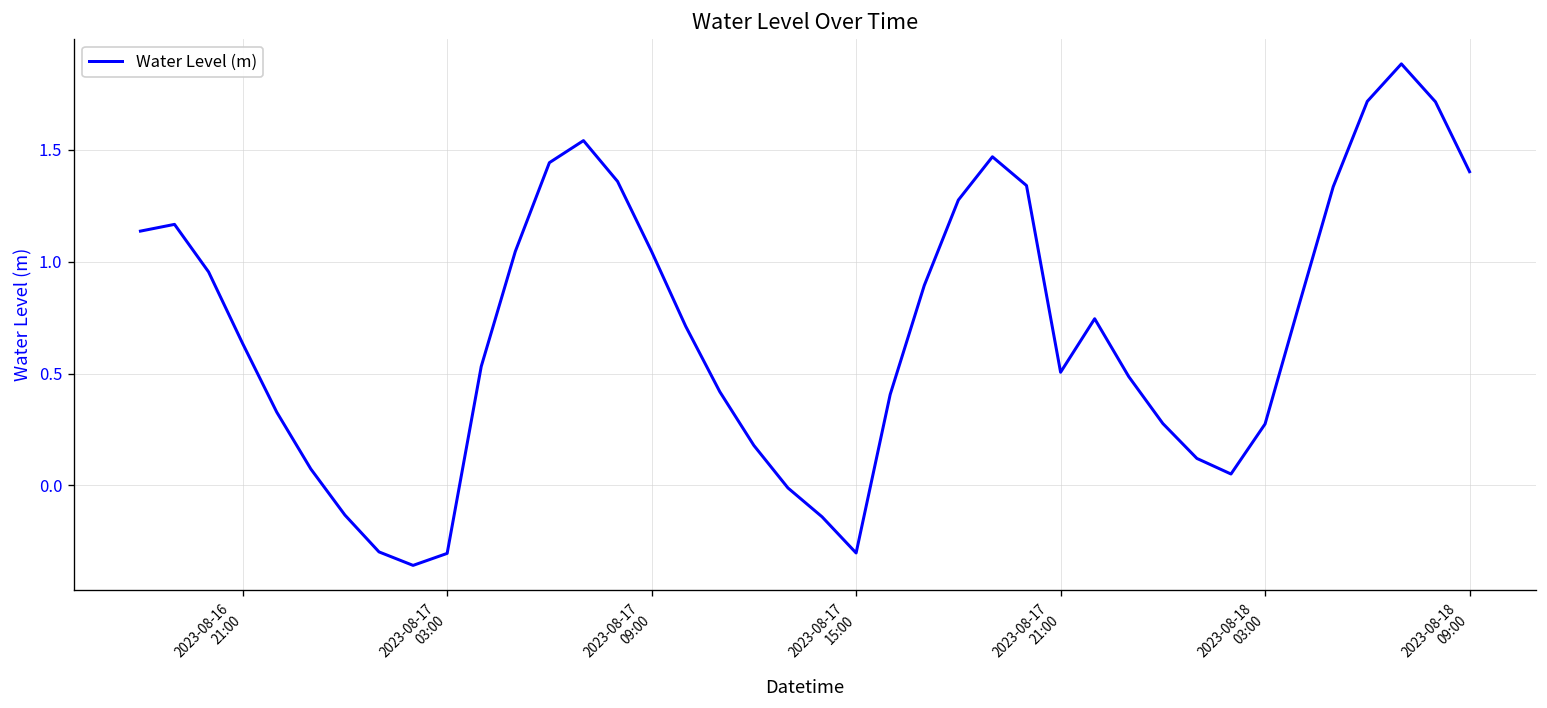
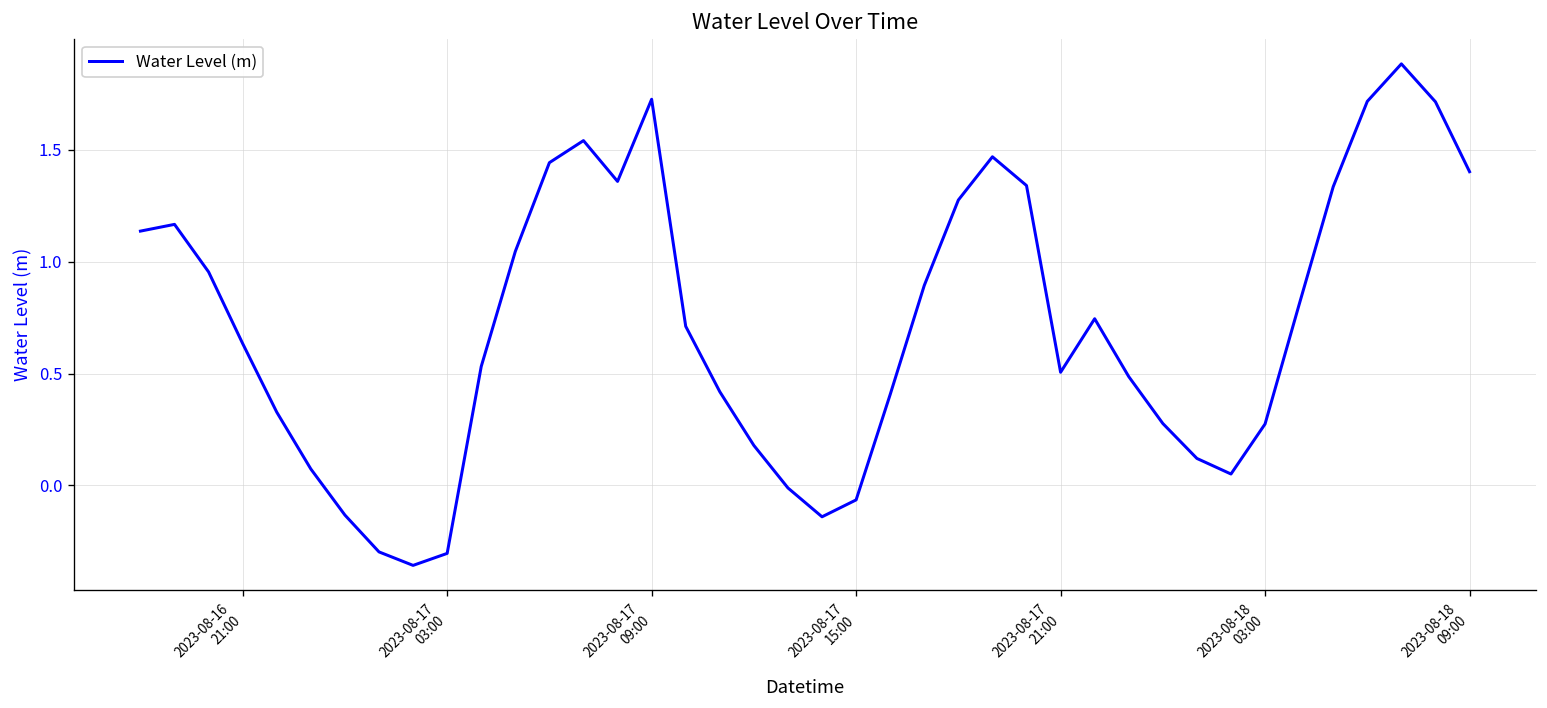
  {
    "2023-08-16 21:00": 0.63,
    "2023-08-17 03:00": -0.30,
-   "2023-08-17 09:00": 1.05,
-   "2023-08-17 15:00": -0.30,
+   "2023-08-17 09:00": 1.73,
+   "2023-08-17 15:00": -0.06,
    "2023-08-17 21:00": 0.51,
    "2023-08-18 03:00": 0.27,
    "2023-08-18 09:00": 1.40
  }
